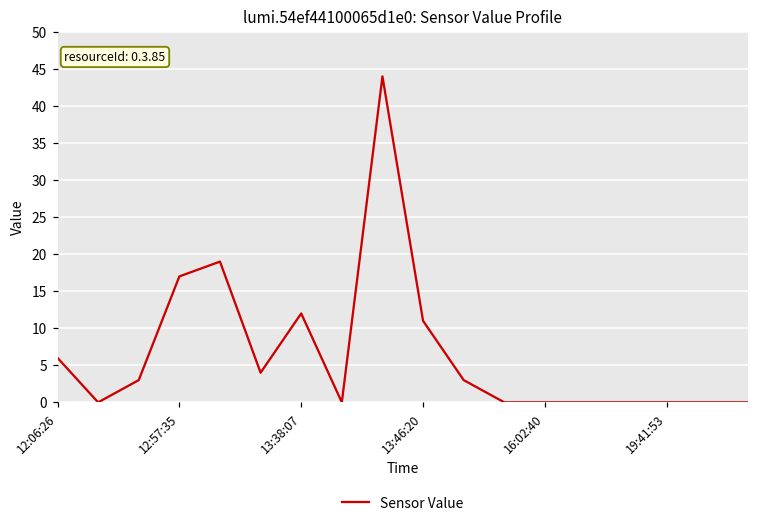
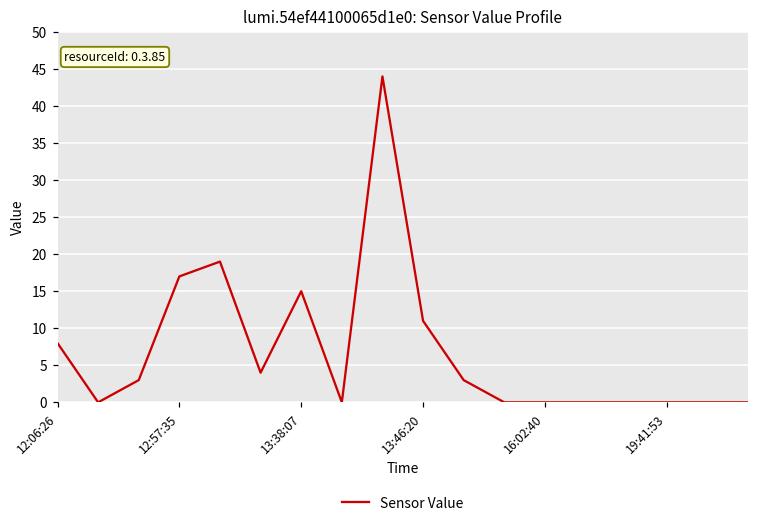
  {
-   "12:06:26": 6,
+   "12:06:26": 8,
    "12:57:35": 17,
-   "13:38:07": 12,
+   "13:38:07": 15,
    "13:46:20": 11,
    "16:02:40": 0,
    "19:41:53": 0
  }
